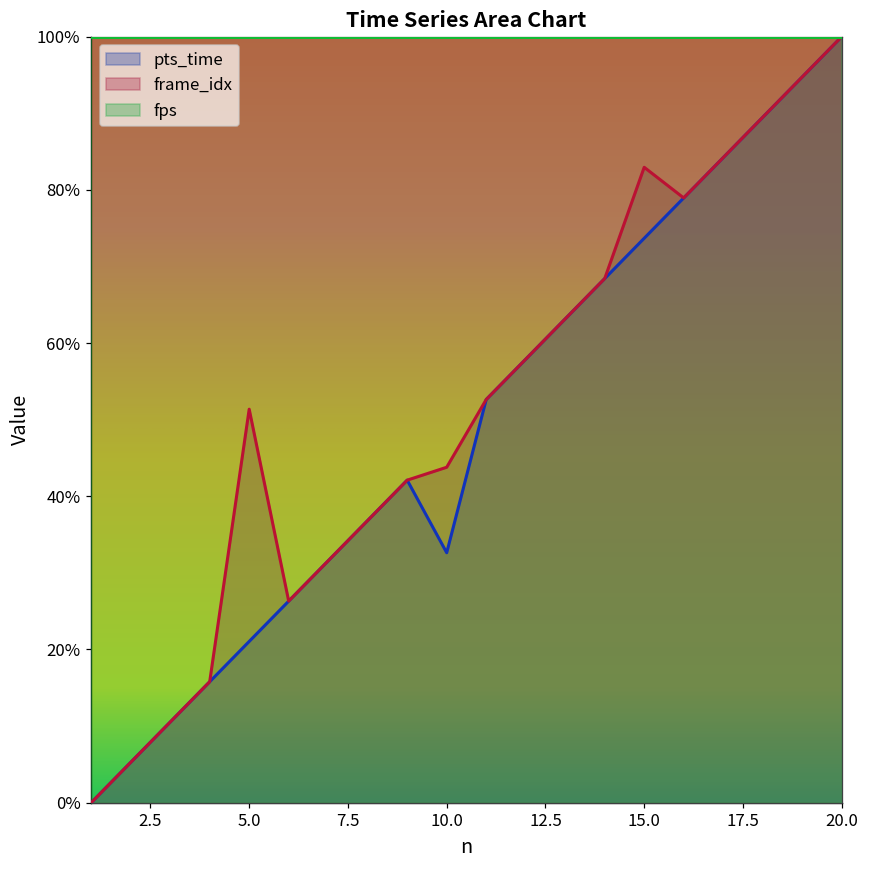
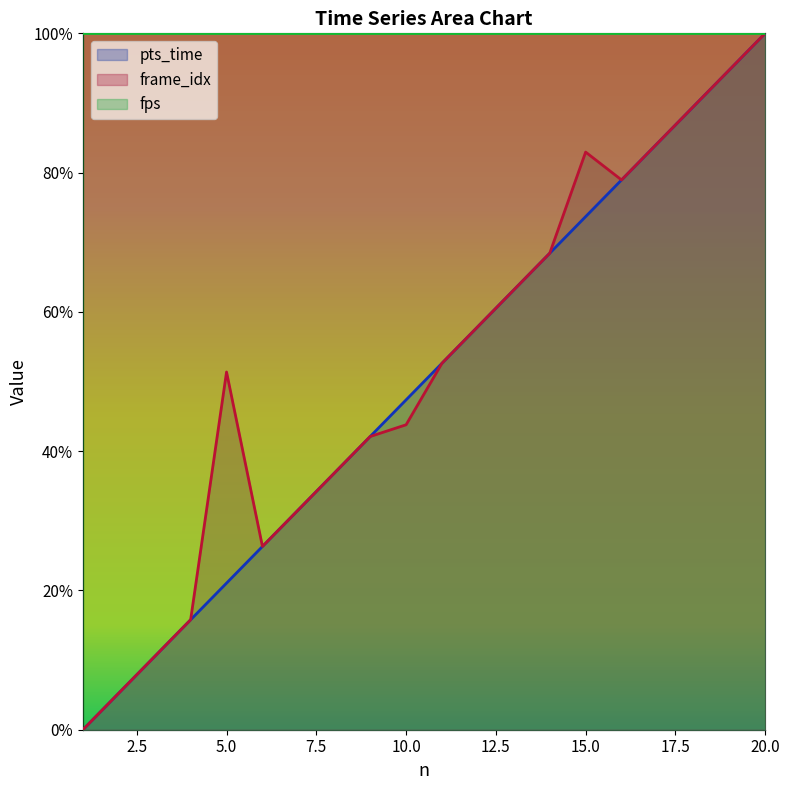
  {
    "pts_time": {
      "5.0": "21%",
-     "10.0": "33%",
+     "10.0": "47%",
      "15.0": "74%"
    },
    "frame_idx": {
      "5.0": "51%",
      "10.0": "44%",
      "15.0": "83%"
    },
    "fps": {
      "5.0": "100%",
      "10.0": "100%",
      "15.0": "100%"
    }
  }
